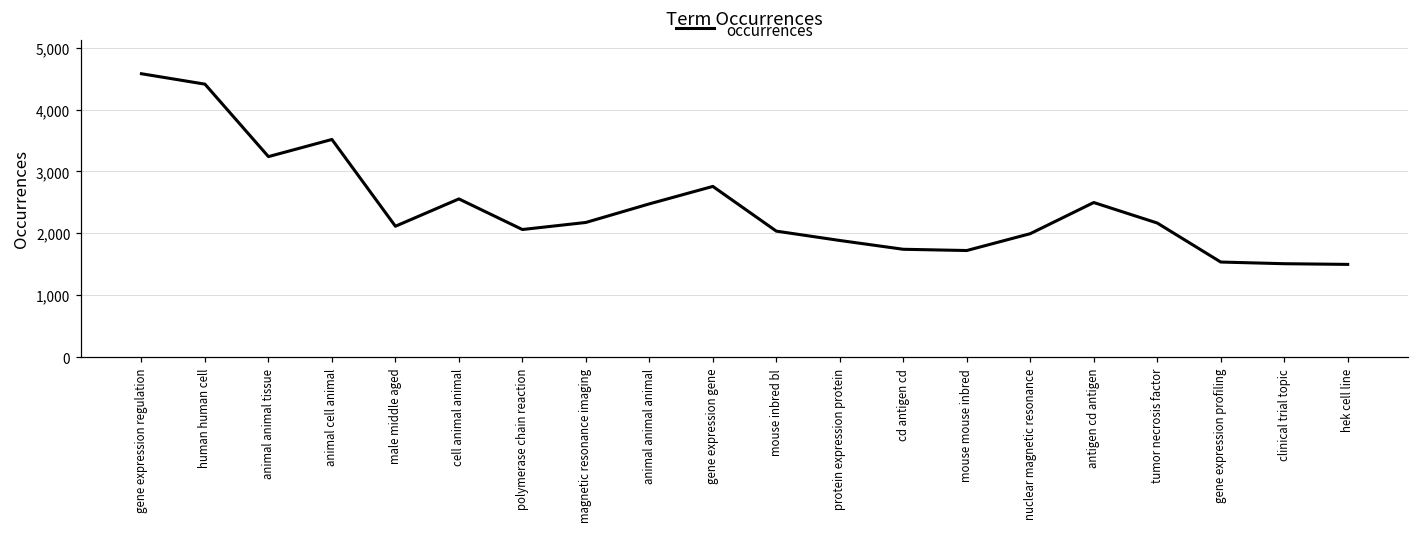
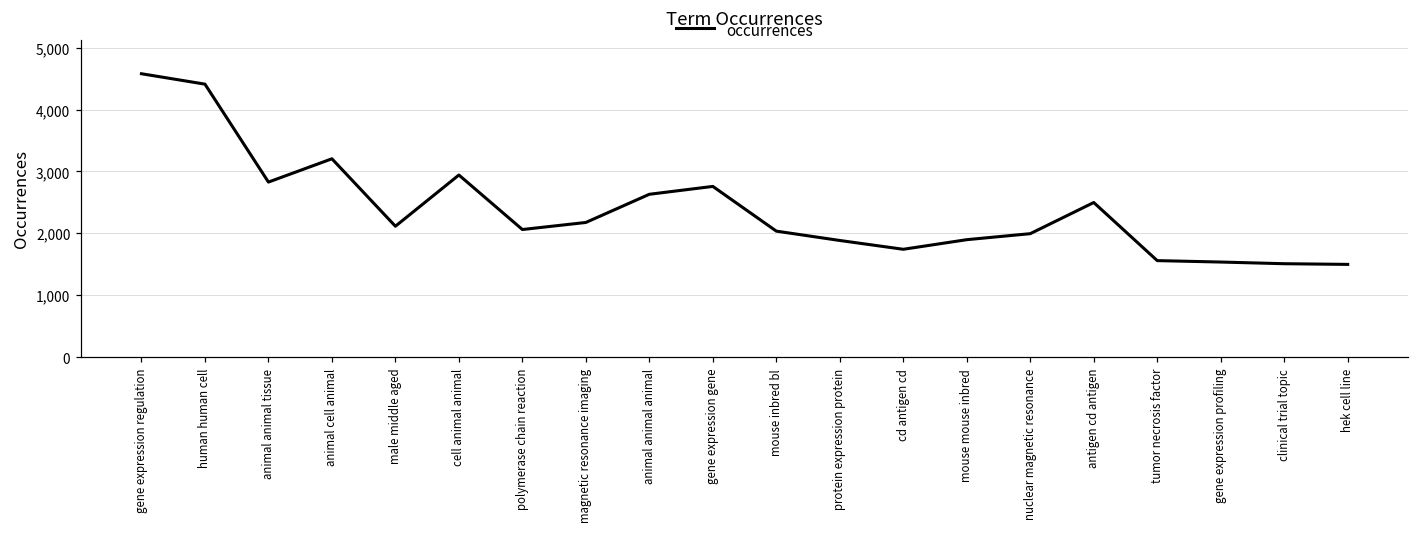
  {
    "gene expression regulation": "4,600",
    "human human cell": "4,400",
-   "animal animal tissue": "3,200",
-   "animal cell animal": "3,500",
+   "animal animal tissue": "2,800",
+   "animal cell animal": "3,200",
    "male middle aged": "2,100",
-   "cell animal animal": "2,600",
+   "cell animal animal": "2,900",
    "polymerase chain reaction": "2,100",
    "magnetic resonance imaging": "2,200",
-   "animal animal animal": "2,500",
+   "animal animal animal": "2,600",
    "gene expression gene": "2,800",
    "mouse inbred bl": "2,000",
    "protein expression protein": "1,900",
    "cd antigen cd": "1,700",
-   "mouse mouse inbred": "1,700",
+   "mouse mouse inbred": "1,900",
    "nuclear magnetic resonance": "2,000",
    "antigen cd antigen": "2,500",
-   "tumor necrosis factor": "2,200",
+   "tumor necrosis factor": "1,600",
    "gene expression profiling": "1,500",
    "clinical trial topic": "1,500",
    "hek cell line": "1,500"
  }
